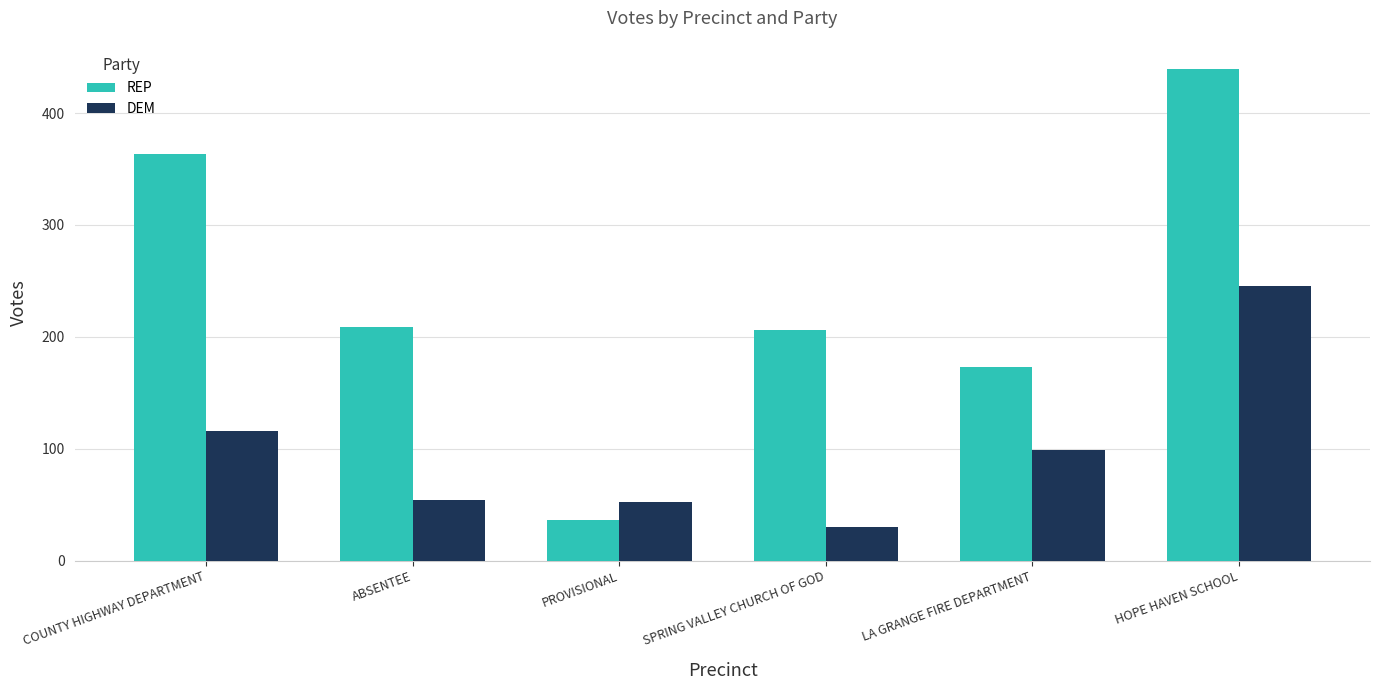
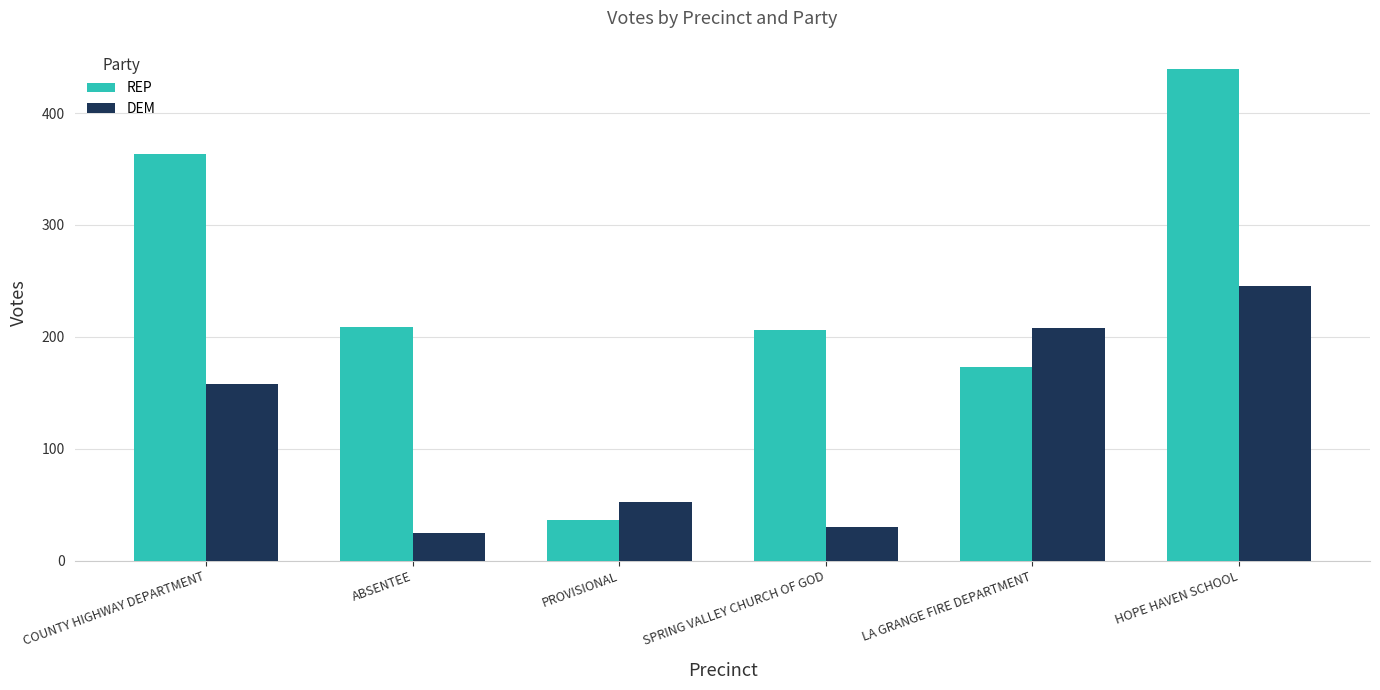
  {
    "REP": {
      "COUNTY HIGHWAY DEPARTMENT": 363,
      "ABSENTEE": 209,
      "PROVISIONAL": 36,
      "SPRING VALLEY CHURCH OF GOD": 206,
      "LA GRANGE FIRE DEPARTMENT": 173,
      "HOPE HAVEN SCHOOL": 439
    },
    "DEM": {
-     "COUNTY HIGHWAY DEPARTMENT": 116,
-     "ABSENTEE": 54,
+     "COUNTY HIGHWAY DEPARTMENT": 158,
+     "ABSENTEE": 25,
      "PROVISIONAL": 52,
      "SPRING VALLEY CHURCH OF GOD": 30,
-     "LA GRANGE FIRE DEPARTMENT": 99,
+     "LA GRANGE FIRE DEPARTMENT": 208,
      "HOPE HAVEN SCHOOL": 245
    }
  }
